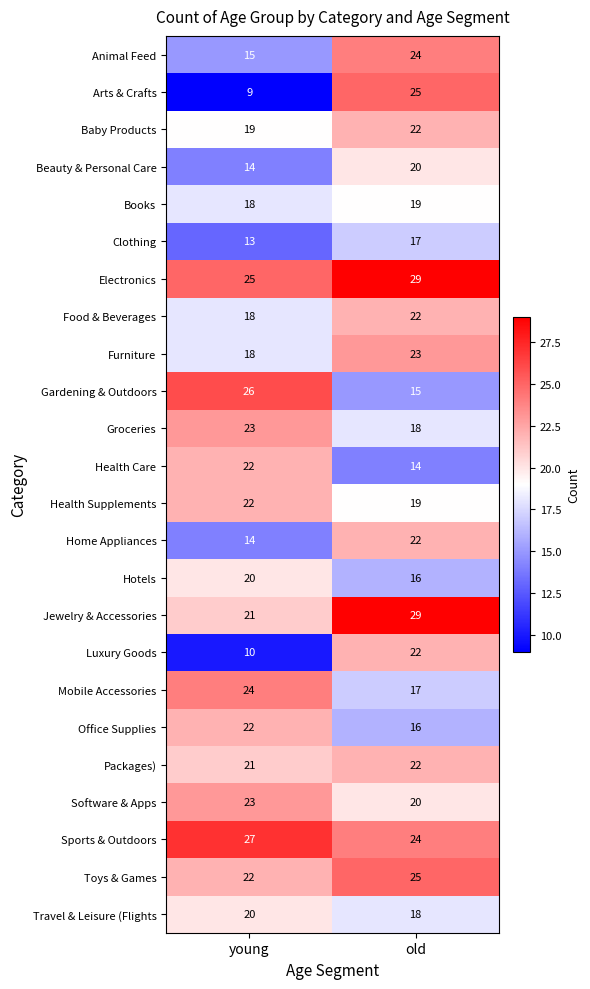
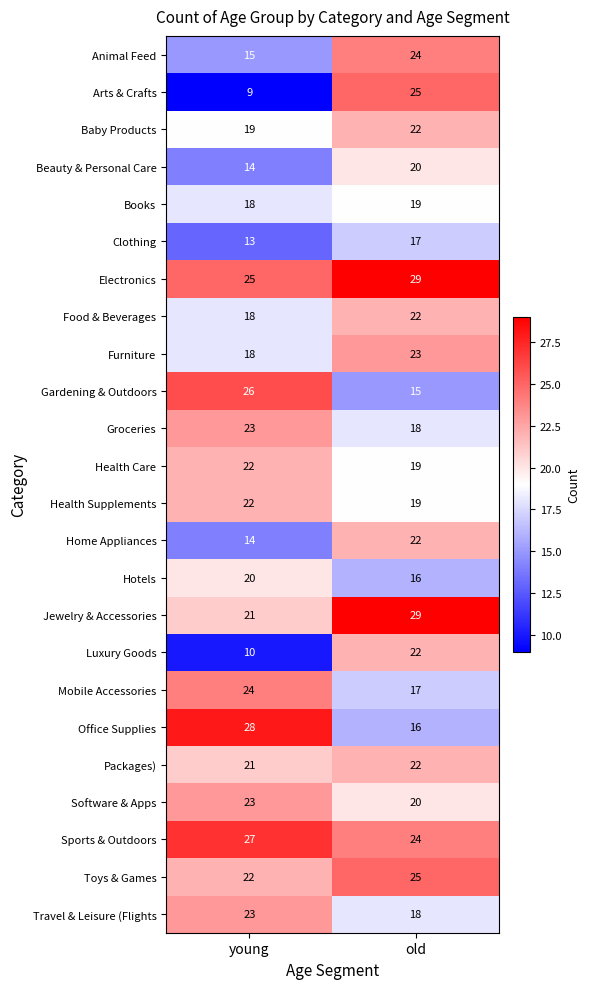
  {
    "Animal Feed": {
      "young": 15,
      "old": 24
    },
    "Arts & Crafts": {
      "young": 9,
      "old": 25
    },
    "Baby Products": {
      "young": 19,
      "old": 22
    },
    "Beauty & Personal Care": {
      "young": 14,
      "old": 20
    },
    "Books": {
      "young": 18,
      "old": 19
    },
    "Clothing": {
      "young": 13,
      "old": 17
    },
    "Electronics": {
      "young": 25,
      "old": 29
    },
    "Food & Beverages": {
      "young": 18,
      "old": 22
    },
    "Furniture": {
      "young": 18,
      "old": 23
    },
    "Gardening & Outdoors": {
      "young": 26,
      "old": 15
    },
    "Groceries": {
      "young": 23,
      "old": 18
    },
    "Health Care": {
      "young": 22,
-     "old": 14
+     "old": 19
    },
    "Health Supplements": {
      "young": 22,
      "old": 19
    },
    "Home Appliances": {
      "young": 14,
      "old": 22
    },
    "Hotels": {
      "young": 20,
      "old": 16
    },
    "Jewelry & Accessories": {
      "young": 21,
      "old": 29
    },
    "Luxury Goods": {
      "young": 10,
      "old": 22
    },
    "Mobile Accessories": {
      "young": 24,
      "old": 17
    },
    "Office Supplies": {
-     "young": 22,
+     "young": 28,
      "old": 16
    },
    "Packages)": {
      "young": 21,
      "old": 22
    },
    "Software & Apps": {
      "young": 23,
      "old": 20
    },
    "Sports & Outdoors": {
      "young": 27,
      "old": 24
    },
    "Toys & Games": {
      "young": 22,
      "old": 25
    },
    "Travel & Leisure (Flights": {
-     "young": 20,
+     "young": 23,
      "old": 18
    }
  }
